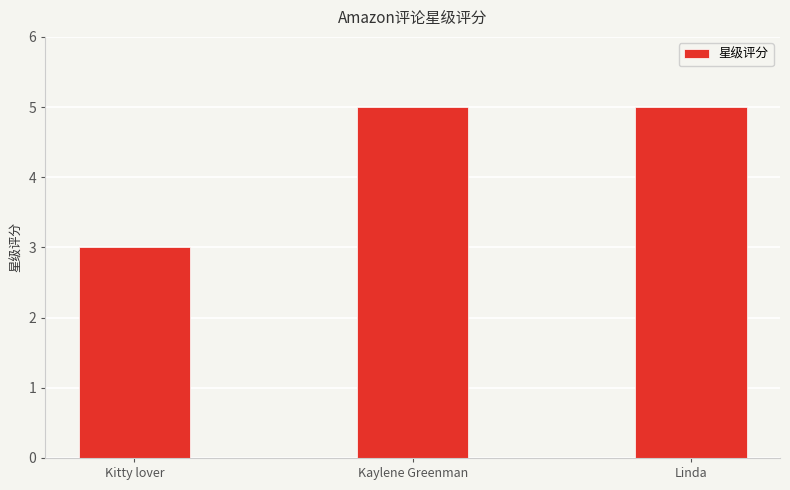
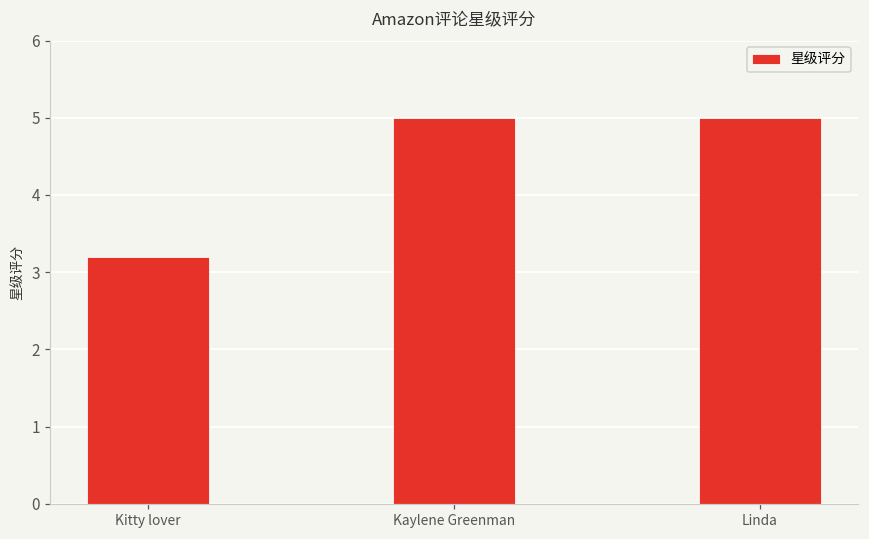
  {
-   "Kitty lover": 3.0,
+   "Kitty lover": 3.2,
    "Kaylene Greenman": 5.0,
    "Linda": 5.0
  }
